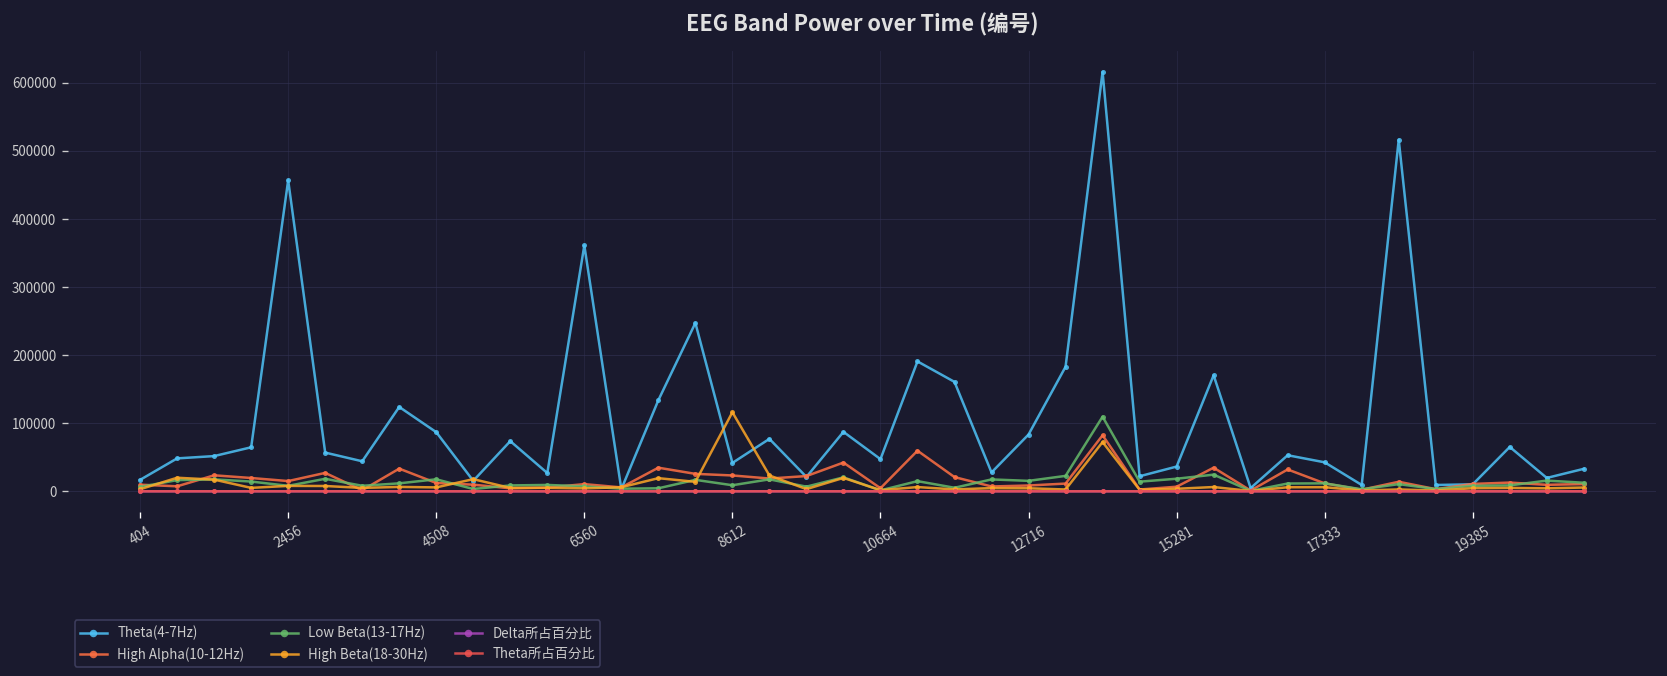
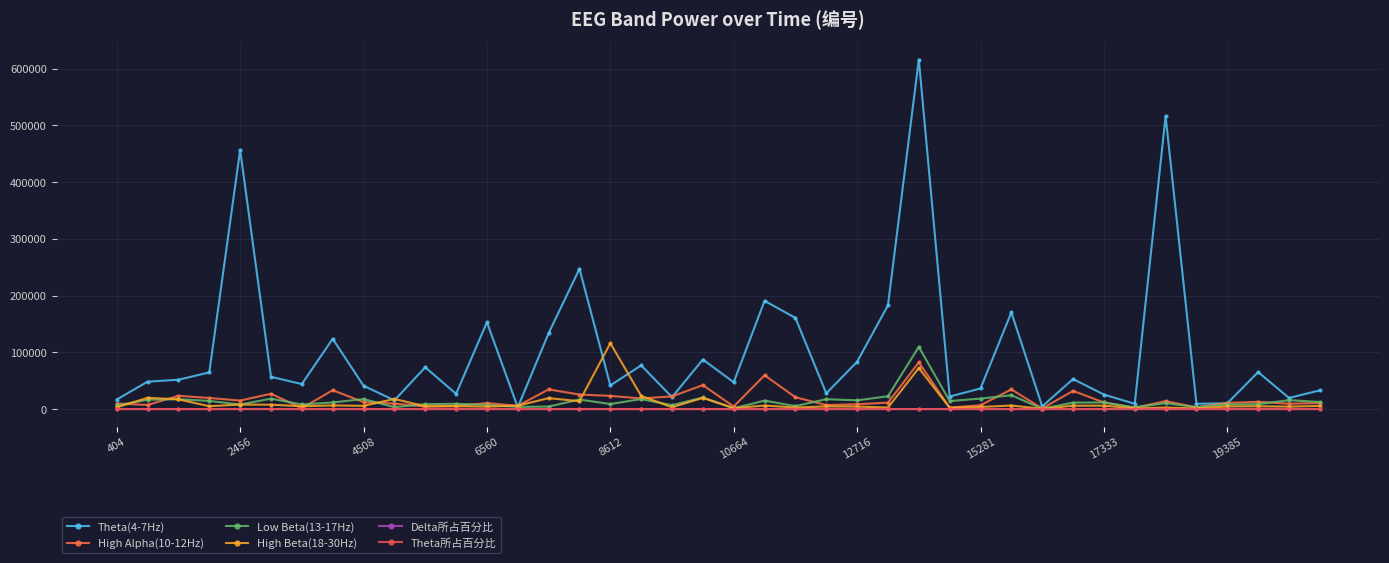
  {
    "Theta(4-7Hz)": {
      "404": 20000,
      "2456": 460000,
-     "4508": 90000,
-     "6560": 360000,
+     "4508": 40000,
+     "6560": 150000,
      "8612": 40000,
      "10664": 50000,
      "12716": 80000,
      "15281": 40000,
-     "17333": 40000
+     "17333": 30000
    },
    "Low Beta(13-17Hz)": {
      "4508": 20000,
      "8612": 10000,
      "12716": 20000,
      "15281": 20000
    },
    "High Beta(18-30Hz)": {
      "4508": 10000,
      "8612": 120000,
      "17333": 10000
    }
  }
